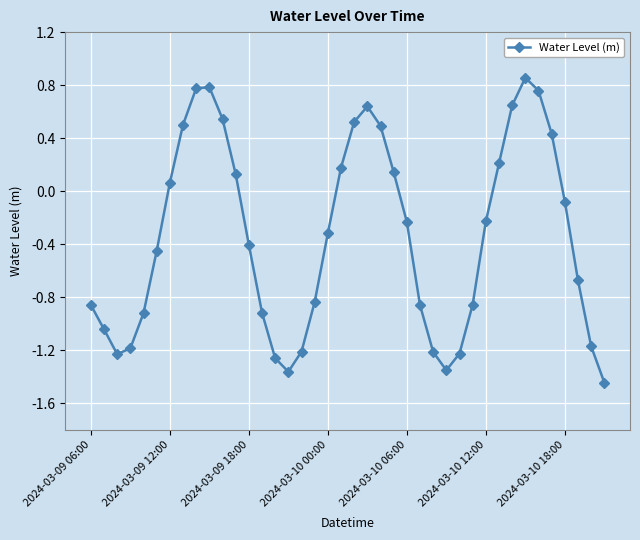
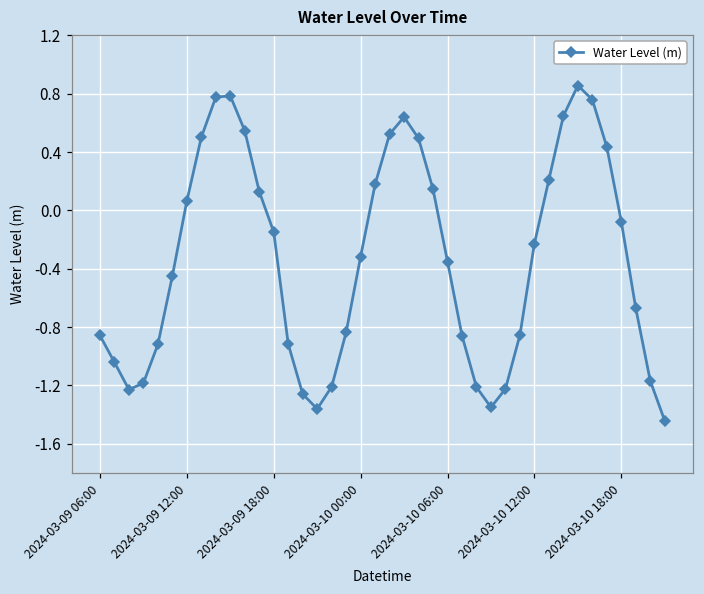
  {
    "2024-03-09 06:00": -0.86,
    "2024-03-09 12:00": 0.06,
-   "2024-03-09 18:00": -0.40,
+   "2024-03-09 18:00": -0.15,
    "2024-03-10 00:00": -0.32,
-   "2024-03-10 06:00": -0.23,
+   "2024-03-10 06:00": -0.35,
    "2024-03-10 12:00": -0.23,
    "2024-03-10 18:00": -0.08
  }
